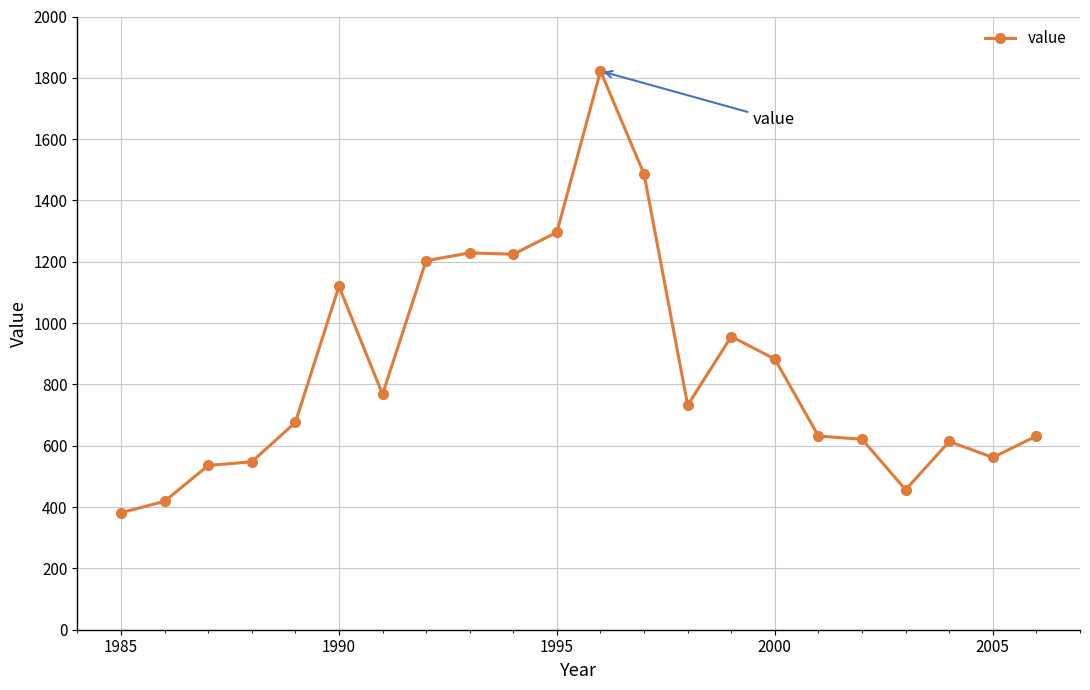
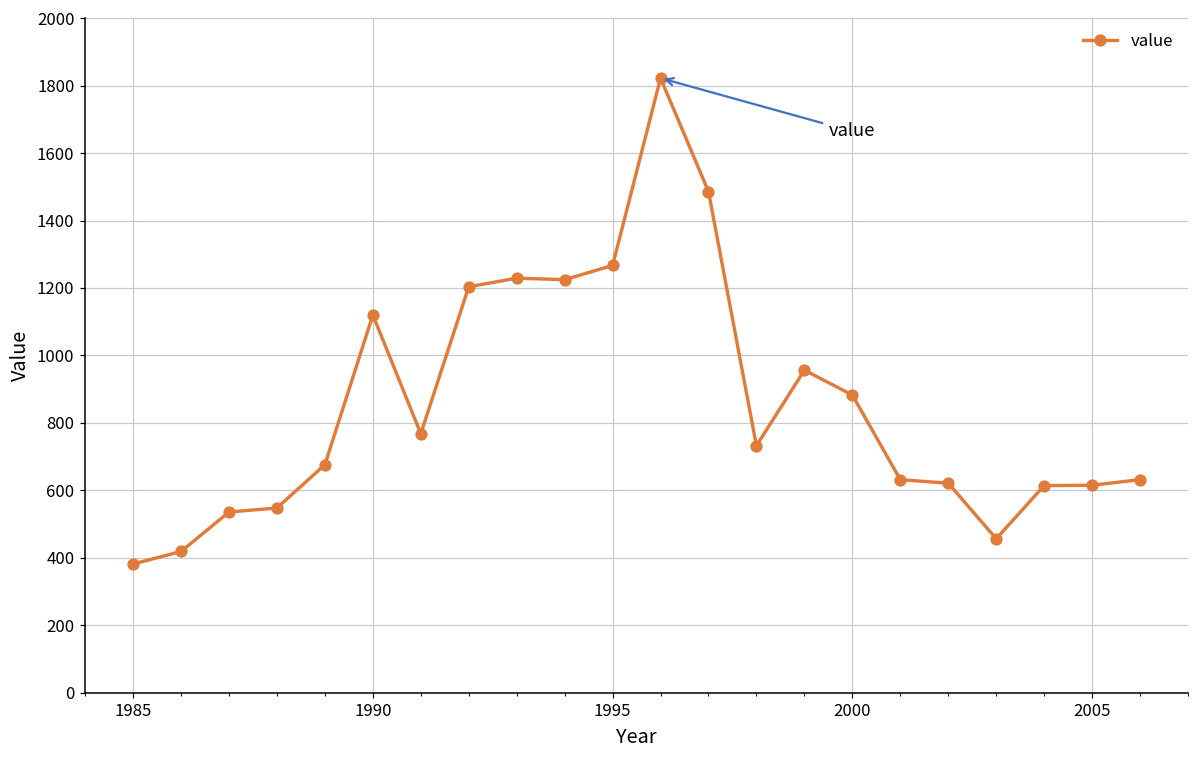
  {
    "1985": 380,
    "1990": 1120,
-   "1995": 1300,
+   "1995": 1270,
    "2000": 880,
-   "2005": 560
+   "2005": 610
  }
